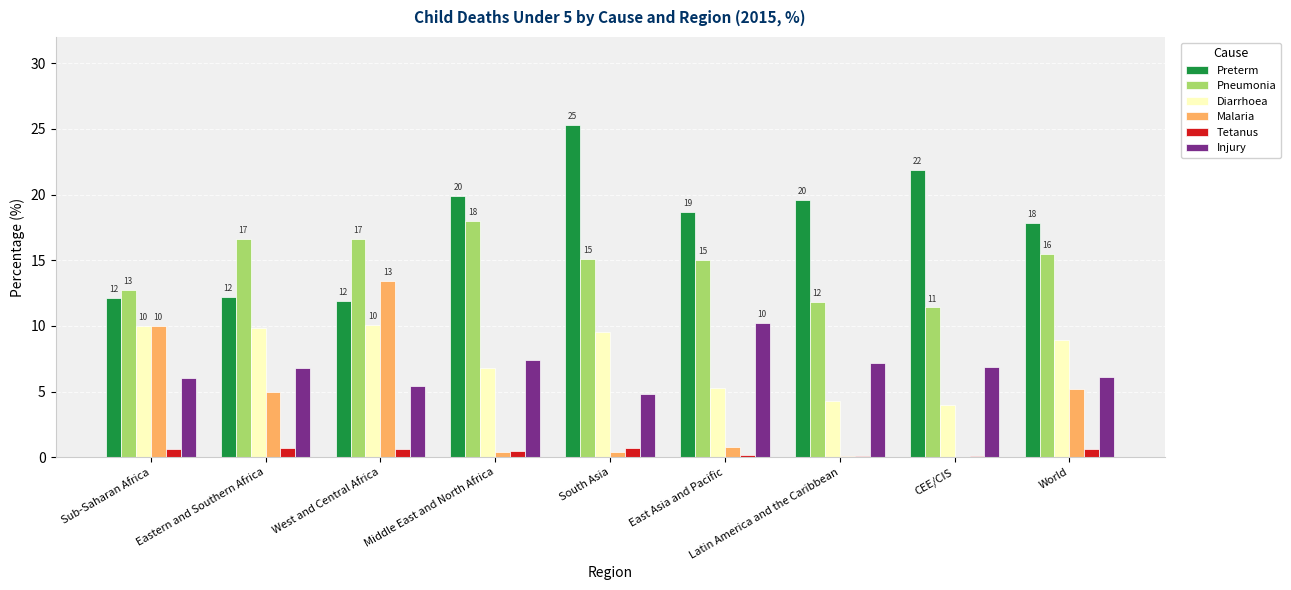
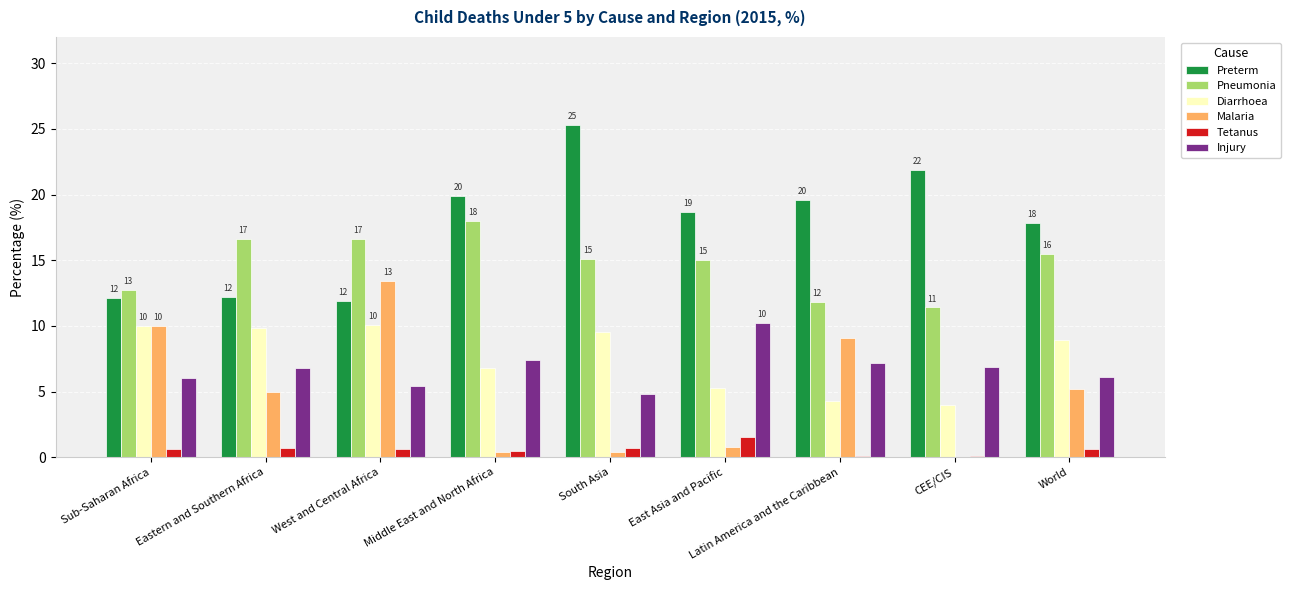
  {
    "Preterm": {
      "Sub-Saharan Africa": 12,
      "Eastern and Southern Africa": 12,
      "West and Central Africa": 12,
      "Middle East and North Africa": 20,
      "South Asia": 25,
      "East Asia and Pacific": 19,
      "Latin America and the Caribbean": 20,
      "CEE/CIS": 22,
      "World": 18
    },
    "Pneumonia": {
      "Sub-Saharan Africa": 13,
      "Eastern and Southern Africa": 17,
      "West and Central Africa": 17,
      "Middle East and North Africa": 18,
      "South Asia": 15,
      "East Asia and Pacific": 15,
      "Latin America and the Caribbean": 12,
      "CEE/CIS": 11,
      "World": 16
    },
    "Diarrhoea": {
      "Sub-Saharan Africa": 10,
      "West and Central Africa": 10
    },
    "Malaria": {
      "Eastern and Southern Africa": 5.0,
      "Middle East and North Africa": 0.4,
      "South Asia": 0.4,
      "East Asia and Pacific": 0.8,
-     "Latin America and the Caribbean": 0.1,
+     "Latin America and the Caribbean": 9.1,
      "CEE/CIS": 0.0,
      "World": 5.2
    },
    "Tetanus": {
      "Sub-Saharan Africa": 0.6,
      "Eastern and Southern Africa": 0.7,
      "West and Central Africa": 0.6,
      "Middle East and North Africa": 0.5,
      "South Asia": 0.7,
-     "East Asia and Pacific": 0.2,
+     "East Asia and Pacific": 1.5,
      "World": 0.6
    },
    "Injury": {
      "East Asia and Pacific": 10
    }
  }
